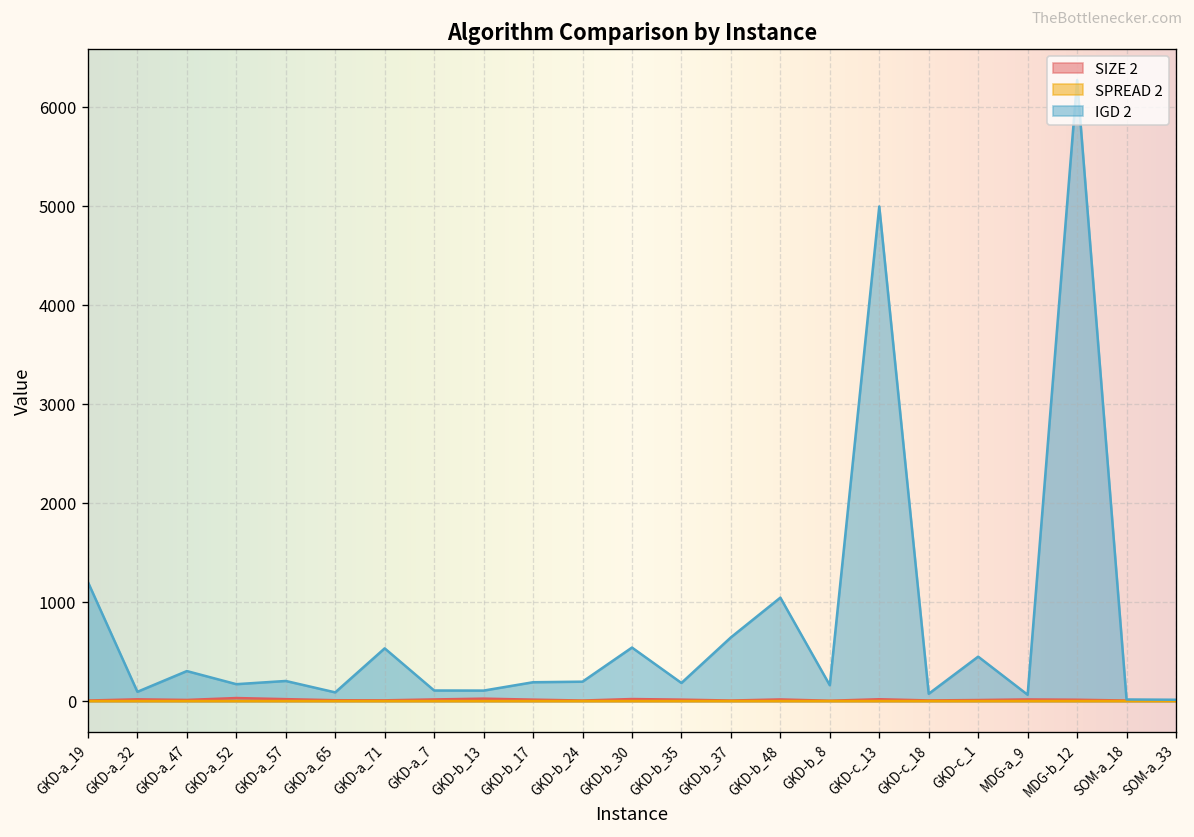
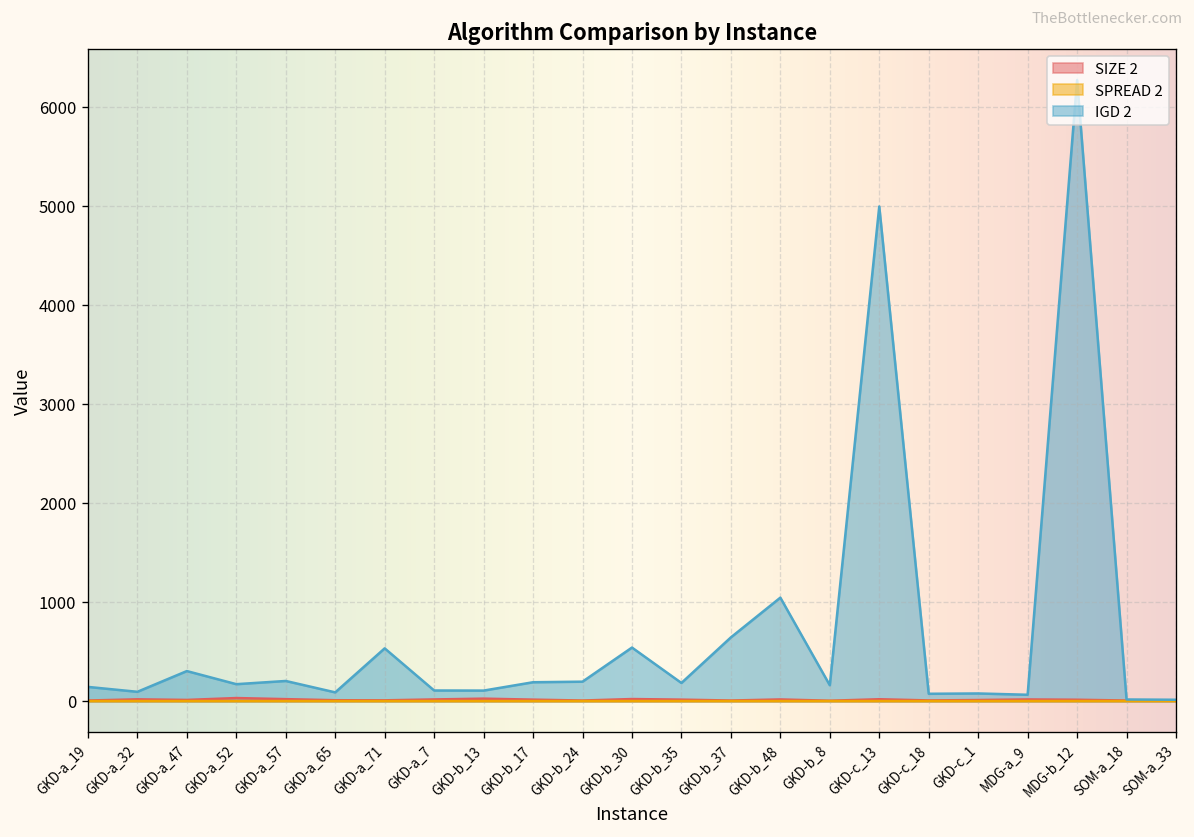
  {
    "IGD 2": {
-     "GKD-a_19": 1200,
+     "GKD-a_19": 100,
      "GKD-a_32": 100,
      "GKD-a_47": 300,
      "GKD-a_52": 200,
      "GKD-a_57": 200,
      "GKD-a_65": 100,
      "GKD-a_71": 500,
      "GKD-a_7": 100,
      "GKD-b_13": 100,
      "GKD-b_17": 200,
      "GKD-b_24": 200,
      "GKD-b_30": 500,
      "GKD-b_35": 200,
      "GKD-b_37": 600,
      "GKD-b_48": 1000,
      "GKD-b_8": 200,
      "GKD-c_13": 5000,
      "GKD-c_18": 100,
-     "GKD-c_1": 400,
+     "GKD-c_1": 100,
      "MDG-a_9": 100
    }
  }
